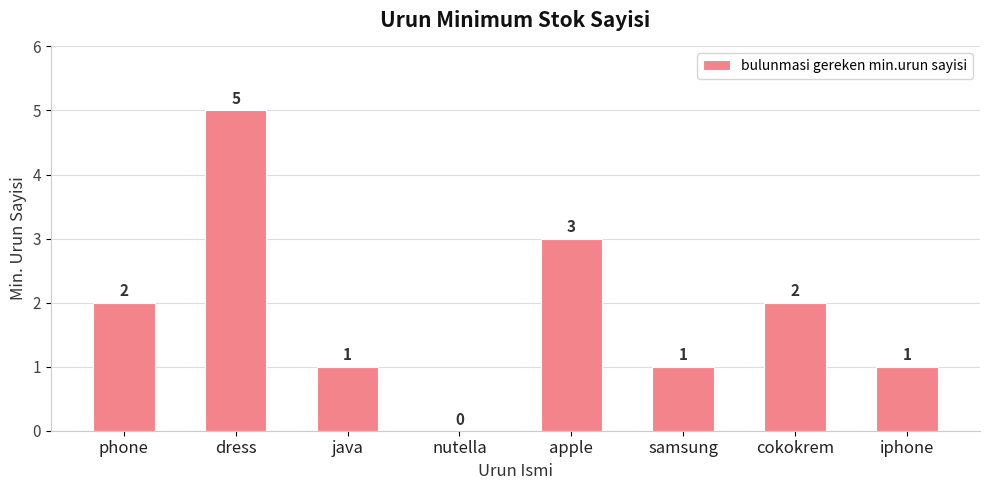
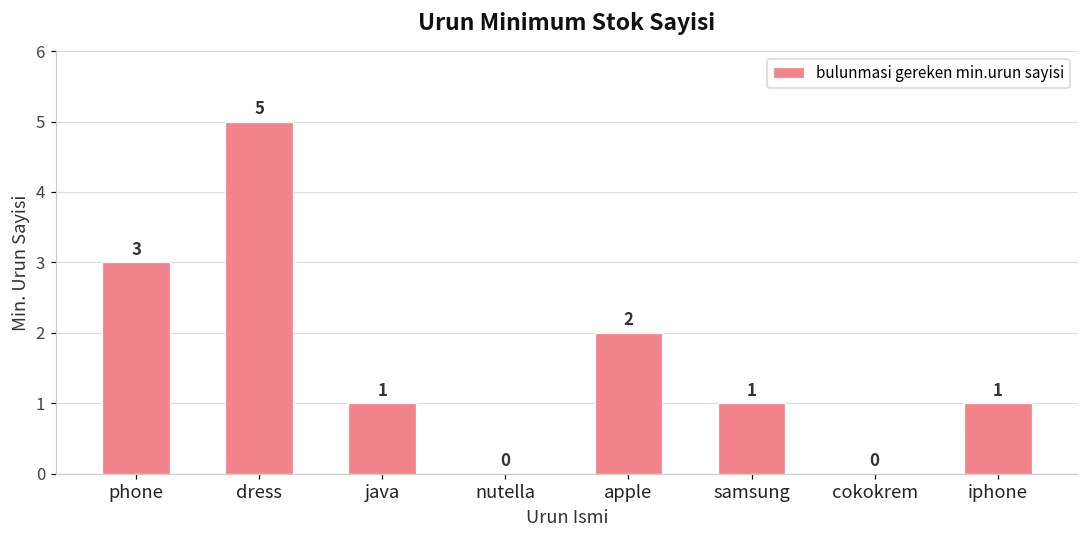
  {
-   "phone": 2,
+   "phone": 3,
    "dress": 5,
    "java": 1,
    "nutella": 0,
-   "apple": 3,
+   "apple": 2,
    "samsung": 1,
-   "cokokrem": 2,
+   "cokokrem": 0,
    "iphone": 1
  }
